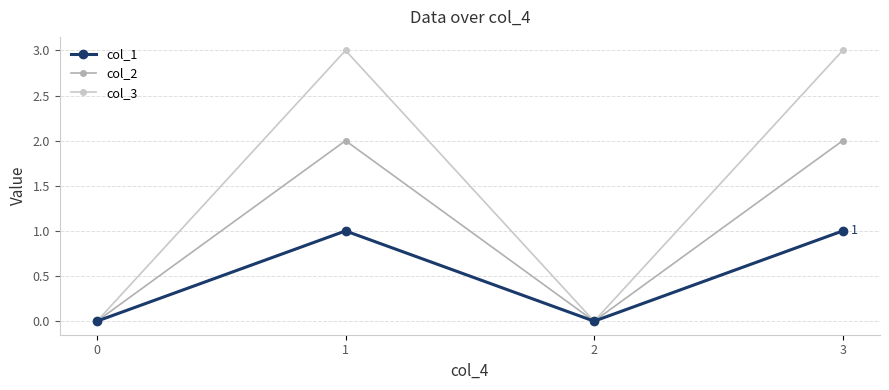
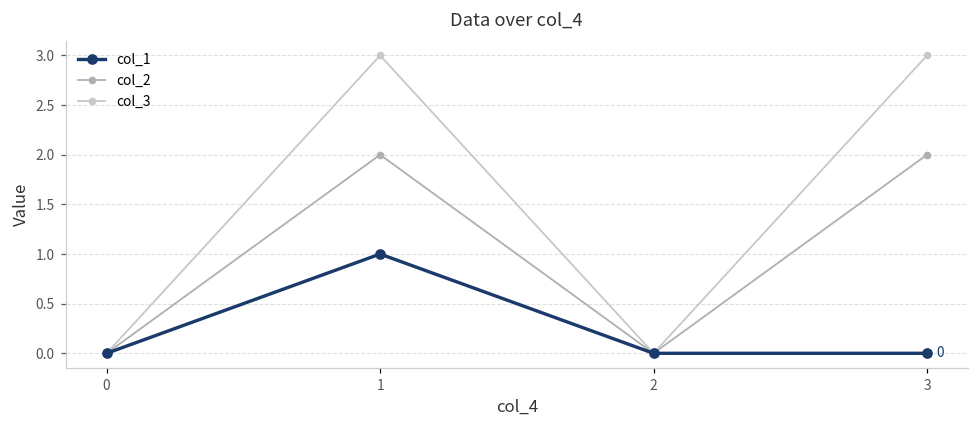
  {
    "col_1": {
-     "3": 1
+     "3": 0
    }
  }
